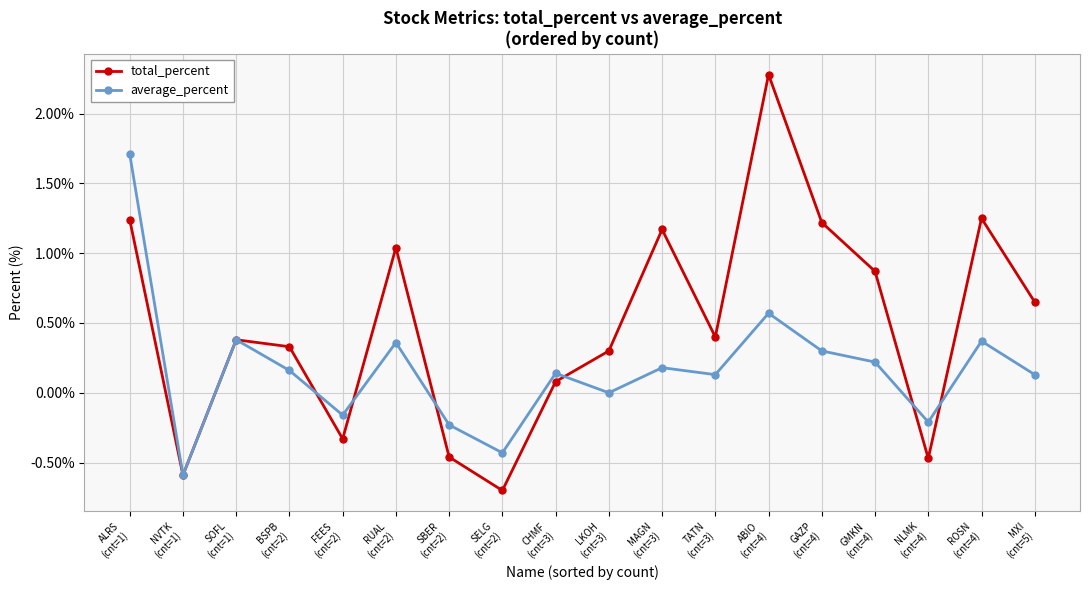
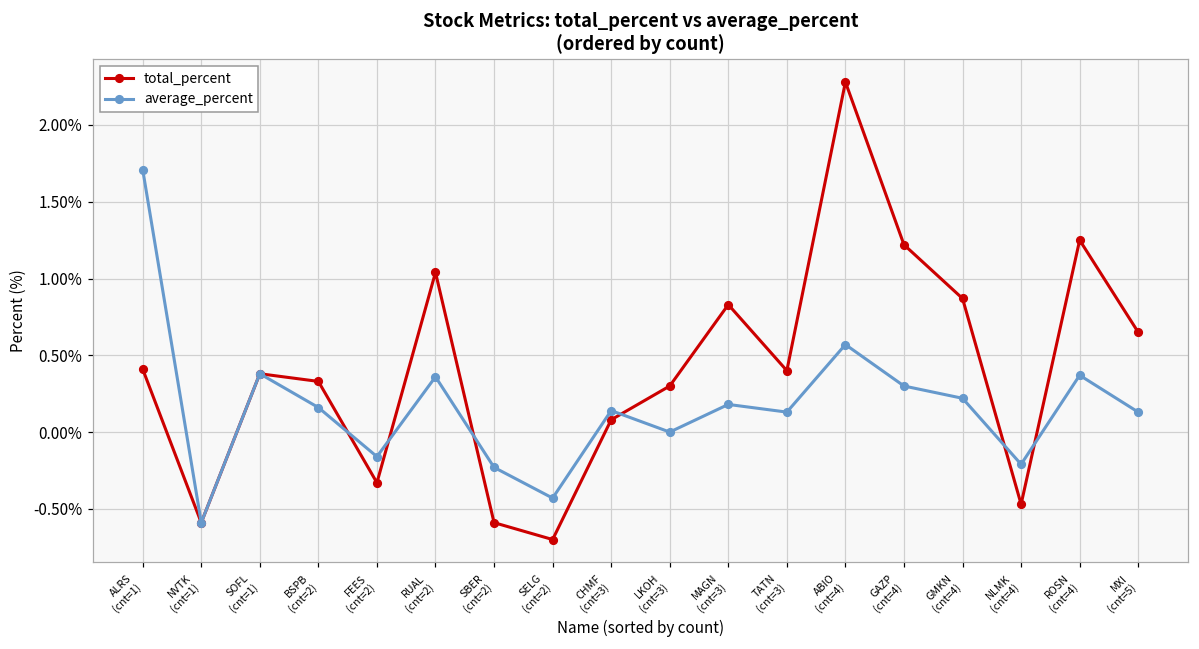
  {
    "total_percent": {
-     "ALRS (cnt=1)": "1.24%",
+     "ALRS (cnt=1)": "0.41%",
      "BSPB (cnt=2)": "0.33%",
      "FEES (cnt=2)": "-0.33%",
      "RUAL (cnt=2)": "1.04%",
-     "SBER (cnt=2)": "-0.46%",
+     "SBER (cnt=2)": "-0.59%",
      "SELG (cnt=2)": "-0.70%",
      "CHMF (cnt=3)": "0.08%",
      "LKOH (cnt=3)": "0.30%",
-     "MAGN (cnt=3)": "1.17%",
+     "MAGN (cnt=3)": "0.83%",
      "TATN (cnt=3)": "0.40%",
      "ABIO (cnt=4)": "2.28%",
      "GAZP (cnt=4)": "1.22%",
      "GMKN (cnt=4)": "0.87%",
      "NLMK (cnt=4)": "-0.47%",
      "ROSN (cnt=4)": "1.25%",
      "MXI (cnt=5)": "0.65%"
    },
    "average_percent": {
      "ALRS (cnt=1)": "1.71%",
      "BSPB (cnt=2)": "0.16%",
      "FEES (cnt=2)": "-0.16%",
      "RUAL (cnt=2)": "0.36%",
      "SBER (cnt=2)": "-0.23%",
      "SELG (cnt=2)": "-0.43%",
      "CHMF (cnt=3)": "0.14%",
      "LKOH (cnt=3)": "0.00%",
      "MAGN (cnt=3)": "0.18%",
      "TATN (cnt=3)": "0.13%",
      "ABIO (cnt=4)": "0.57%",
      "GAZP (cnt=4)": "0.30%",
      "GMKN (cnt=4)": "0.22%",
      "NLMK (cnt=4)": "-0.21%",
      "ROSN (cnt=4)": "0.37%",
      "MXI (cnt=5)": "0.13%"
    }
  }
